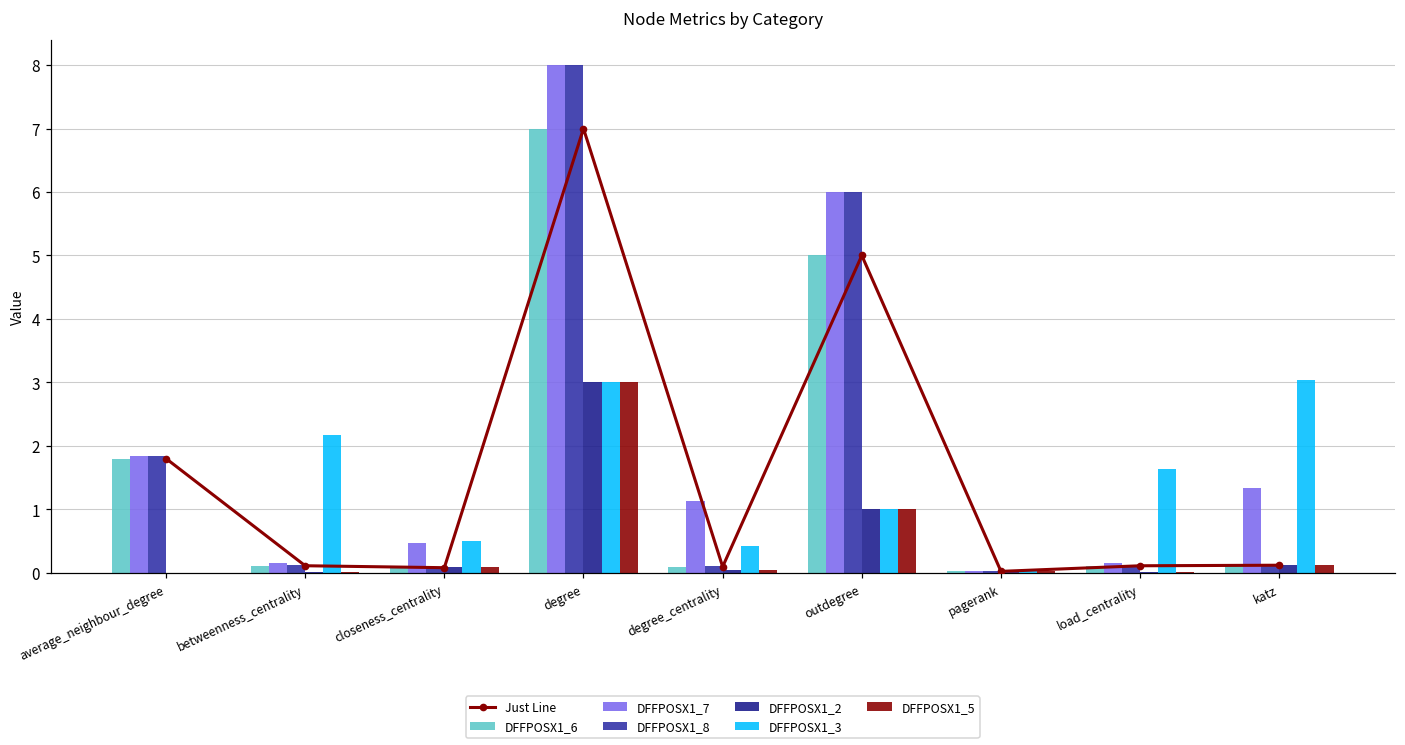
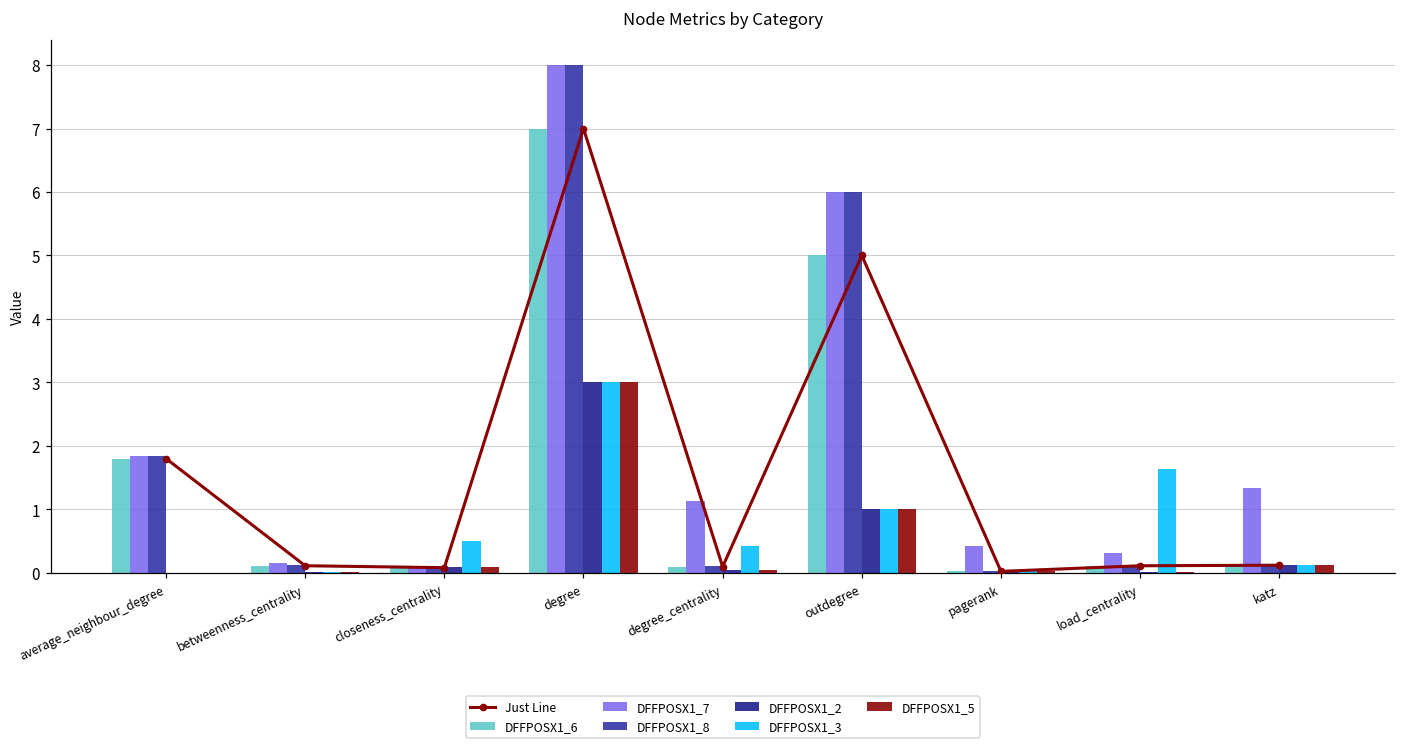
  {
    "DFFPOSX1_6": {
      "average_neighbour_degree": 1.8,
      "betweenness_centrality": 0.1,
      "closeness_centrality": 0.1,
      "degree": 7.0,
      "degree_centrality": 0.1,
      "outdegree": 5.0,
      "load_centrality": 0.1,
      "katz": 0.1
    },
    "DFFPOSX1_7": {
      "average_neighbour_degree": 1.8,
      "betweenness_centrality": 0.2,
-     "closeness_centrality": 0.5,
+     "closeness_centrality": 0.1,
      "degree": 8.0,
      "degree_centrality": 1.1,
      "outdegree": 6.0,
-     "pagerank": 0.0,
-     "load_centrality": 0.2,
+     "pagerank": 0.4,
+     "load_centrality": 0.3,
      "katz": 1.3
    },
    "DFFPOSX1_3": {
      "average_neighbour_degree": 0.0,
-     "betweenness_centrality": 2.2,
+     "betweenness_centrality": 0.0,
      "closeness_centrality": 0.5,
      "degree": 3.0,
      "degree_centrality": 0.4,
      "outdegree": 1.0,
      "load_centrality": 1.6,
-     "katz": 3.0
+     "katz": 0.1
    }
  }
